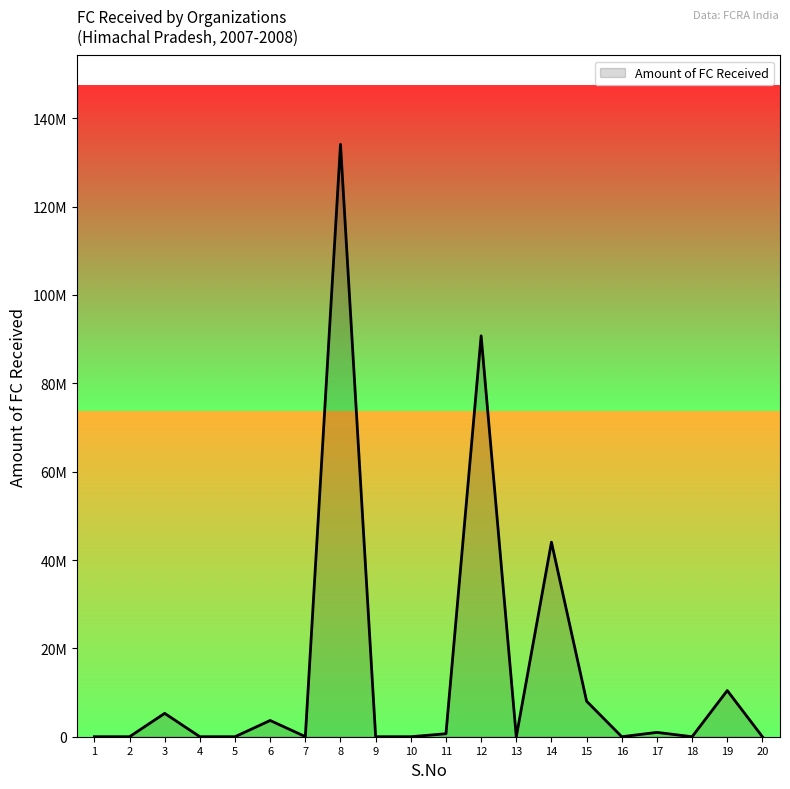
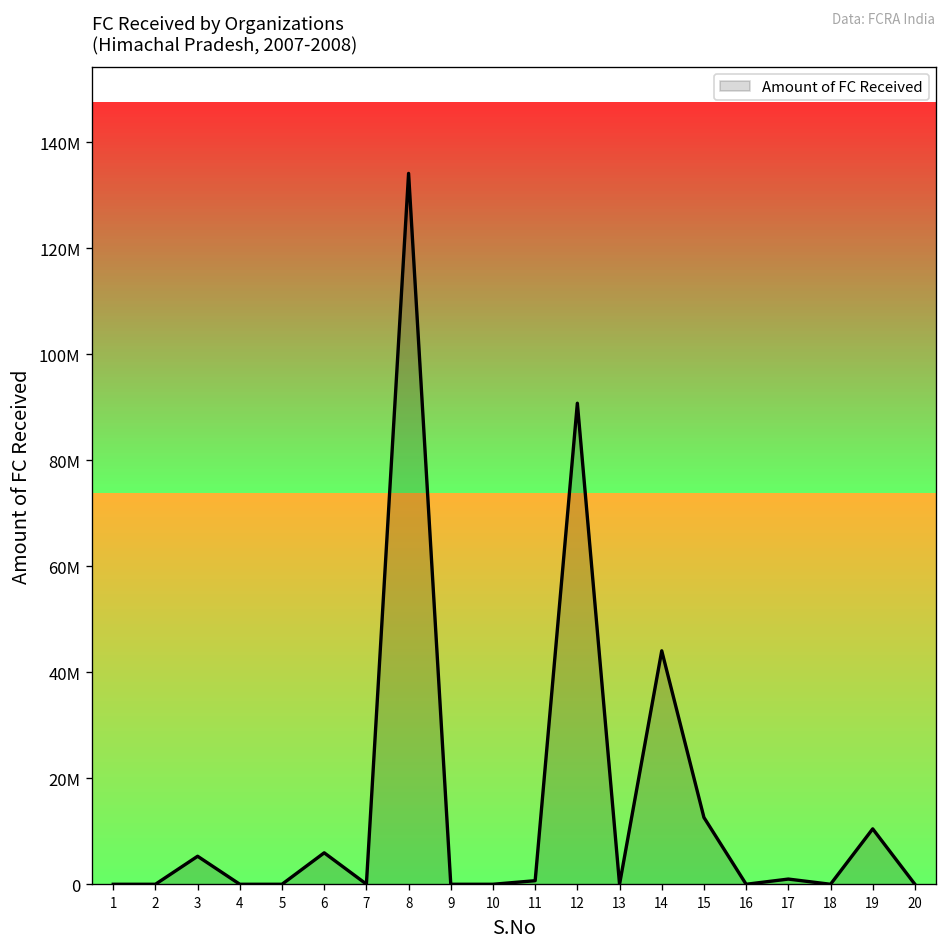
  {
    "1": 0,
    "2": 0,
    "3": 5000000,
    "4": 0,
    "5": 0,
-   "6": 4000000,
+   "6": 6000000,
    "7": 0,
    "8": 134000000,
    "9": 0,
    "10": 0,
    "11": 1000000,
    "12": 91000000,
    "13": 0,
    "14": 44000000,
-   "15": 8000000,
+   "15": 13000000,
    "16": 0,
    "17": 1000000,
    "18": 0,
    "19": 10000000,
    "20": 0
  }
